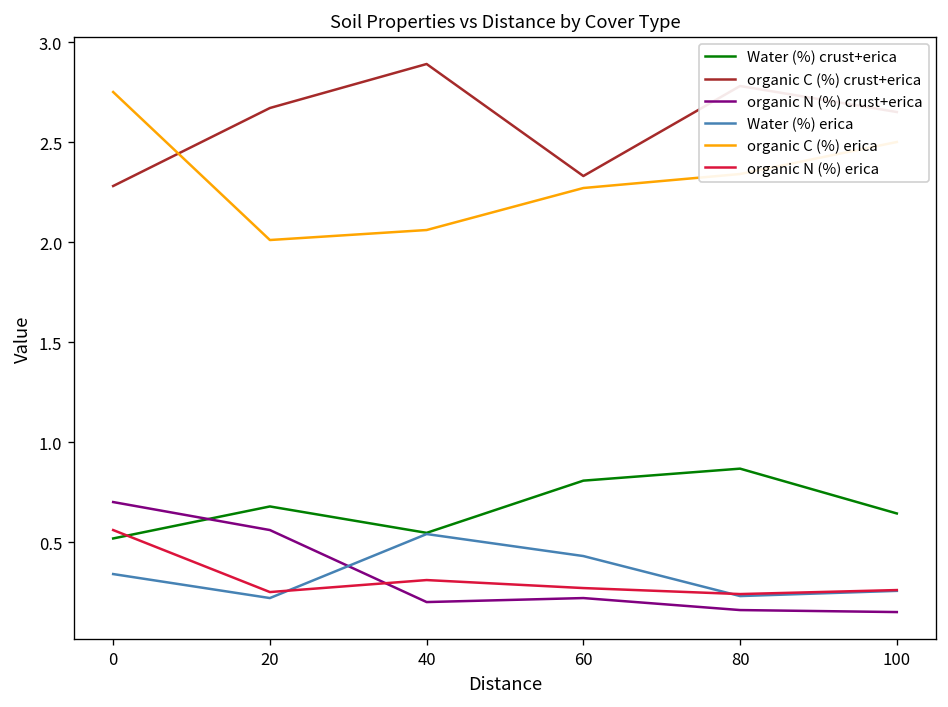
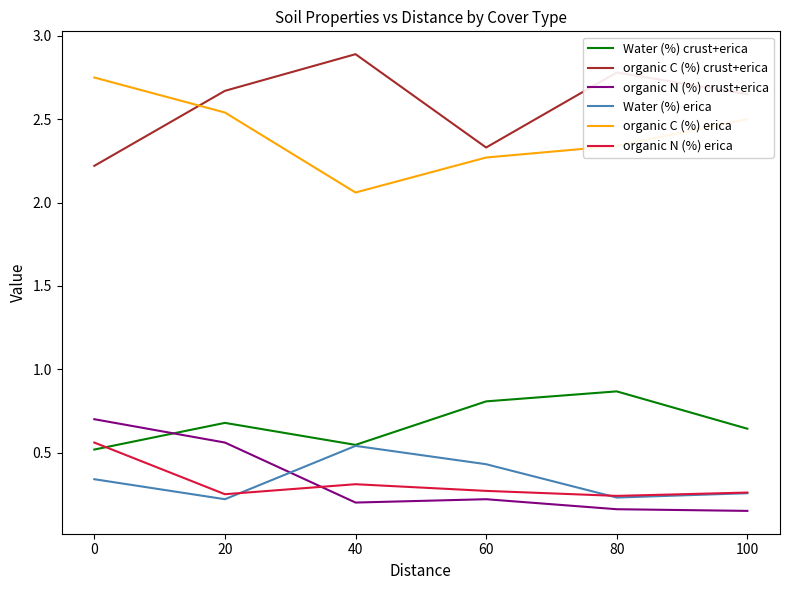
  {
    "Water (%) crust+erica": {
      "0": 0.52,
      "20": 0.68,
      "60": 0.81,
      "80": 0.87,
      "100": 0.64
    },
    "organic C (%) crust+erica": {
-     "0": 2.28,
+     "0": 2.22,
      "20": 2.67,
      "40": 2.89,
      "60": 2.33
    },
    "organic N (%) crust+erica": {
      "0": 0.70,
      "20": 0.56,
      "40": 0.20,
      "60": 0.22,
      "80": 0.16,
      "100": 0.15
    },
    "Water (%) erica": {
      "0": 0.34,
      "20": 0.22,
      "60": 0.43
    },
    "organic C (%) erica": {
      "0": 2.75,
-     "20": 2.01,
+     "20": 2.54,
      "40": 2.06,
      "60": 2.27
    },
    "organic N (%) erica": {
      "0": 0.56,
      "20": 0.25,
      "40": 0.31,
      "60": 0.27
    }
  }
